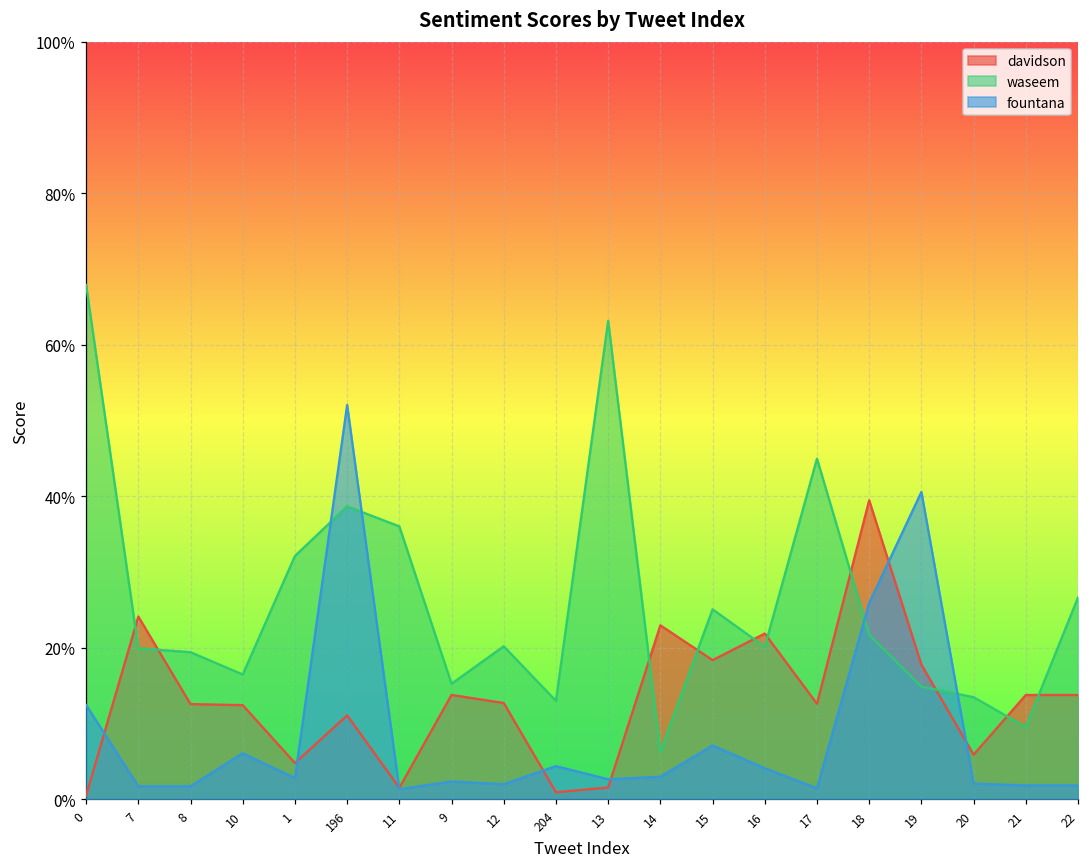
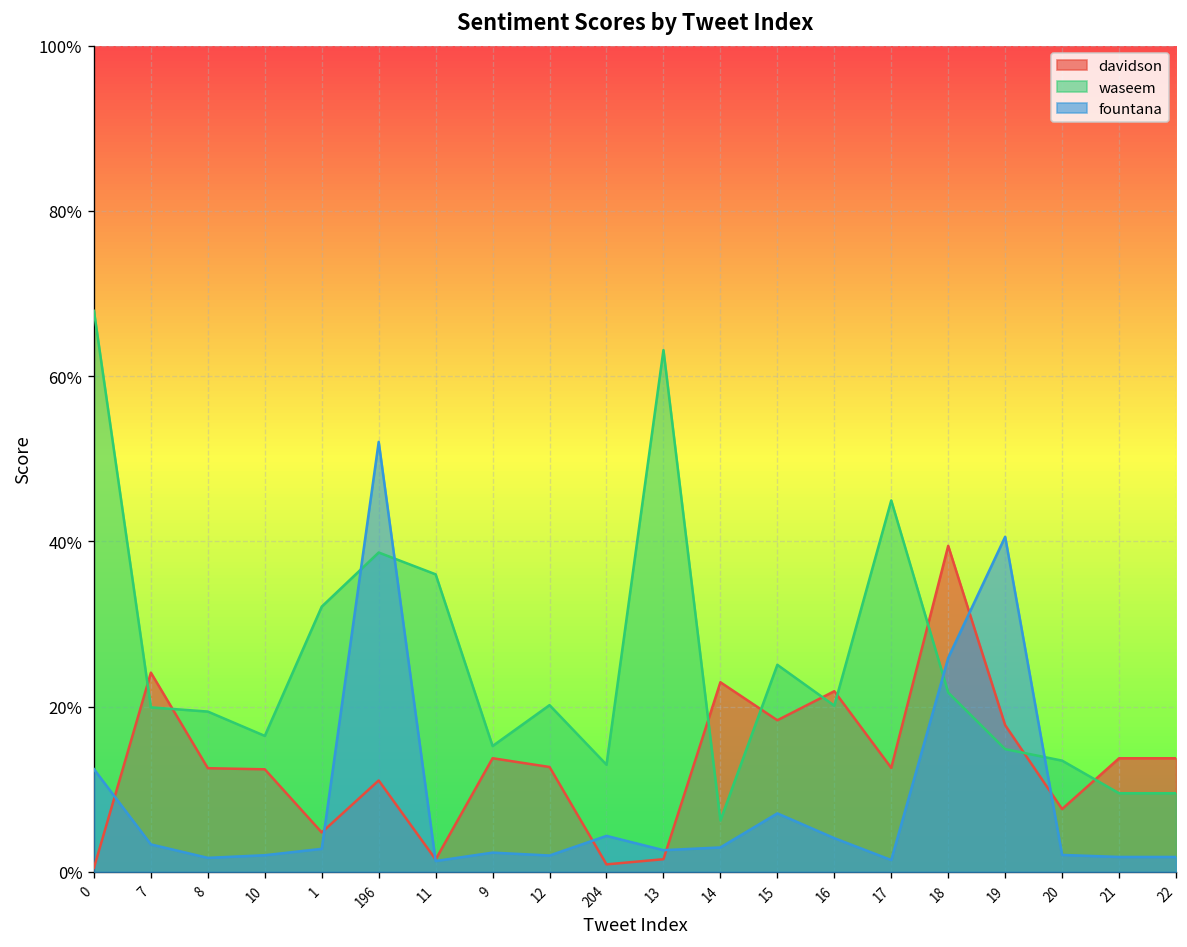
  {
    "davidson": {
      "0": "1%",
      "7": "24%",
      "8": "13%",
      "10": "12%",
      "1": "5%",
      "196": "11%",
      "9": "14%",
      "12": "13%",
      "204": "1%",
      "13": "2%",
      "14": "23%",
      "15": "18%",
      "16": "22%",
      "17": "13%",
      "18": "39%",
      "19": "18%",
-     "20": "6%",
+     "20": "8%",
      "21": "14%",
      "22": "14%"
    },
    "waseem": {
      "0": "68%",
      "7": "20%",
      "8": "19%",
      "10": "16%",
      "1": "32%",
      "196": "39%",
      "11": "36%",
      "9": "15%",
      "12": "20%",
      "204": "13%",
      "13": "63%",
      "14": "6%",
      "15": "25%",
      "16": "20%",
      "17": "45%",
      "18": "22%",
      "19": "15%",
      "20": "13%",
      "21": "10%",
-     "22": "27%"
+     "22": "10%"
    },
    "fountana": {
      "0": "12%",
-     "7": "2%",
+     "7": "3%",
      "8": "2%",
-     "10": "6%",
+     "10": "2%",
      "1": "3%",
      "196": "52%",
      "9": "2%",
      "12": "2%",
      "204": "4%",
      "13": "3%",
      "14": "3%",
      "15": "7%",
      "16": "4%",
      "17": "1%",
      "18": "26%",
      "19": "41%",
      "20": "2%",
      "21": "2%",
      "22": "2%"
    }
  }
